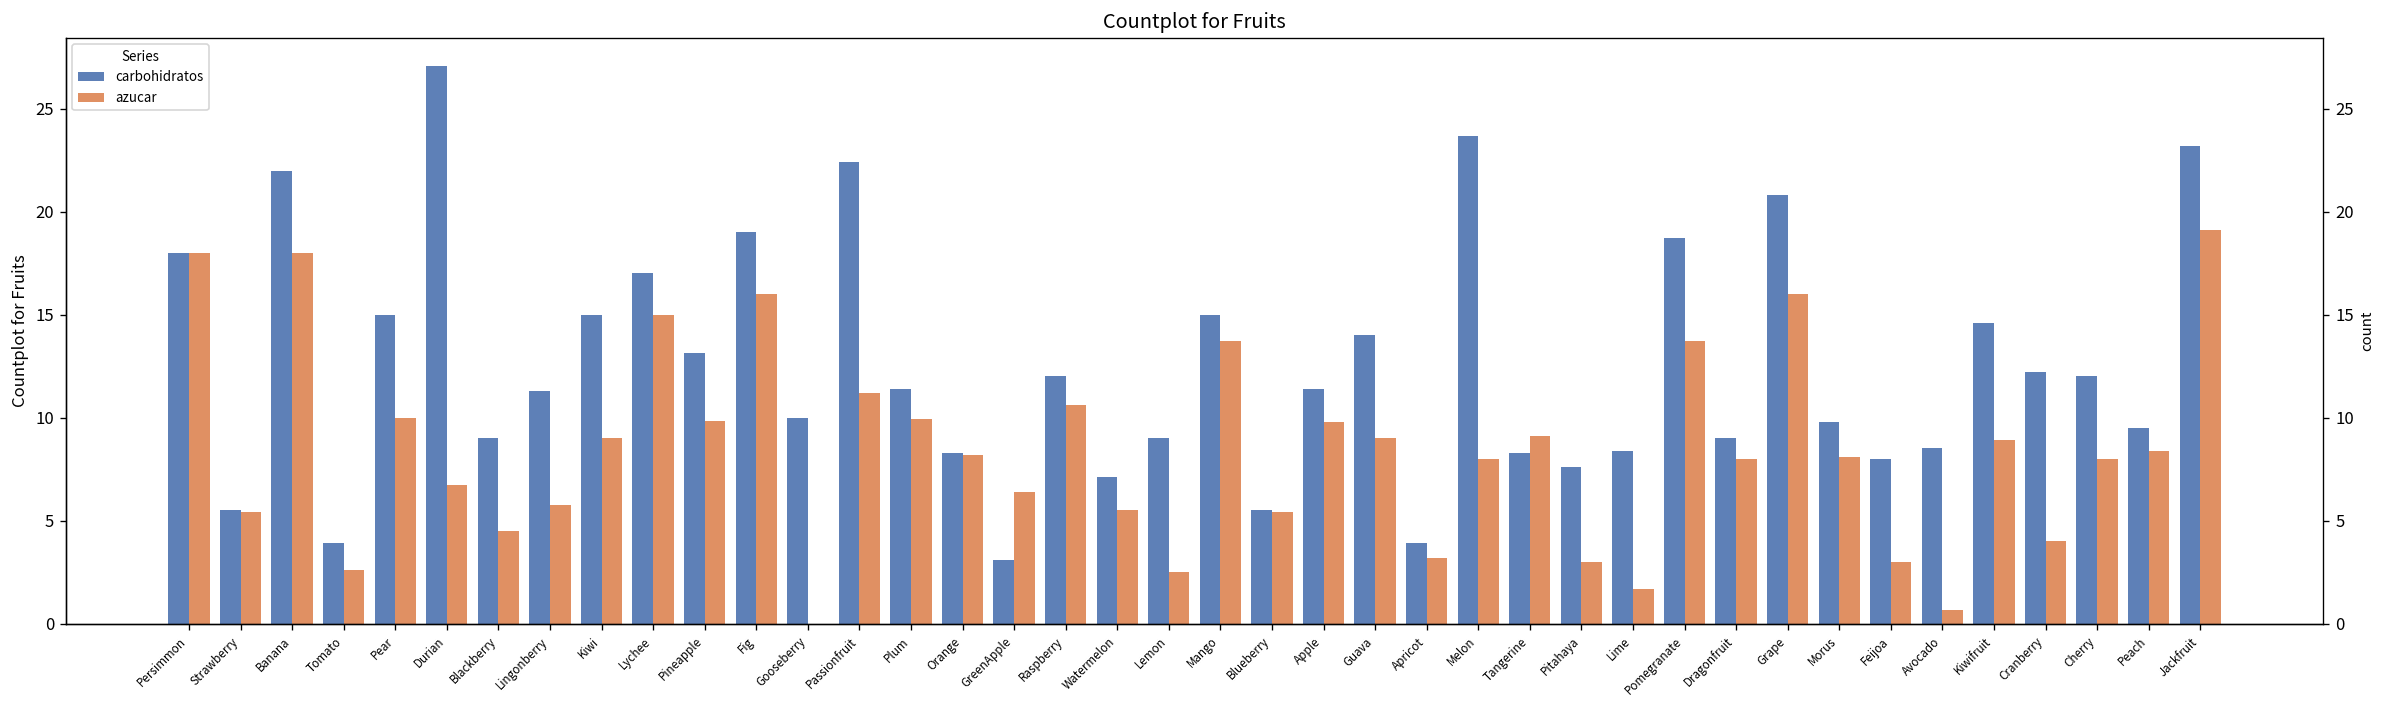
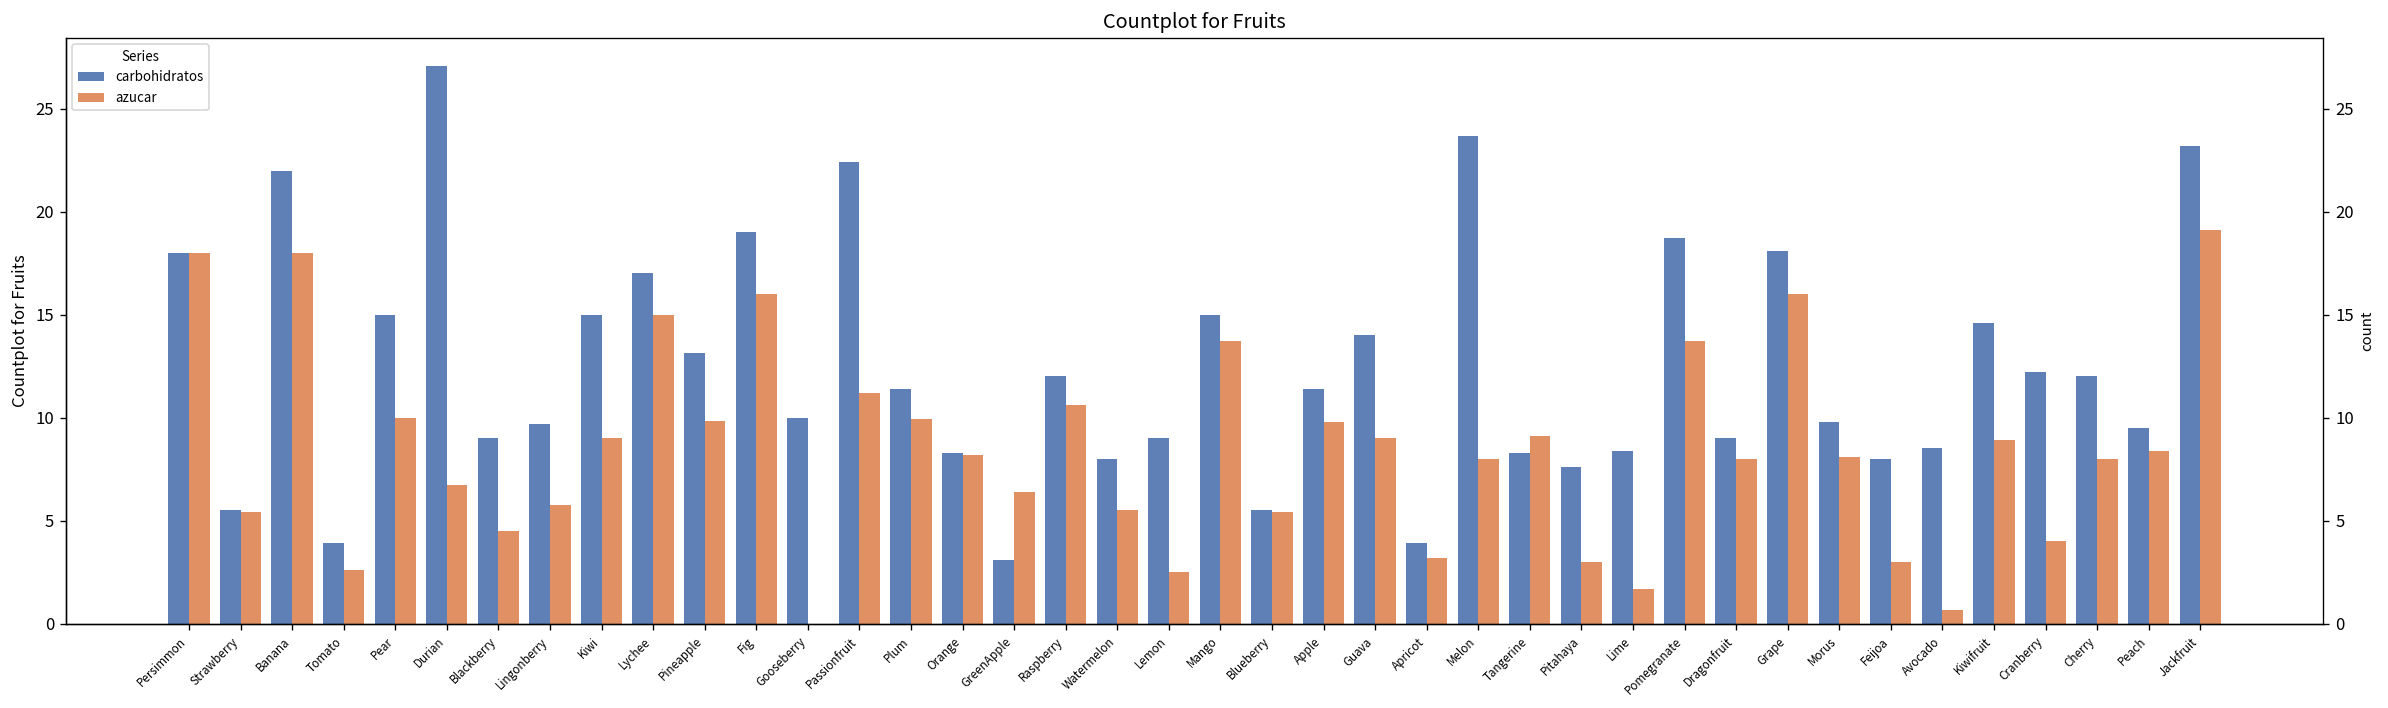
  {
    "carbohidratos": {
      "Persimmon": 18.0,
      "Strawberry": 5.5,
      "Banana": 22.0,
      "Tomato": 3.9,
      "Pear": 15.0,
      "Durian": 27.1,
      "Blackberry": 9.0,
-     "Lingonberry": 11.3,
+     "Lingonberry": 9.7,
      "Kiwi": 15.0,
      "Lychee": 17.0,
      "Pineapple": 13.1,
      "Fig": 19.0,
      "Gooseberry": 10.0,
      "Passionfruit": 22.4,
      "Plum": 11.4,
      "Orange": 8.3,
      "GreenApple": 3.1,
      "Raspberry": 12.0,
-     "Watermelon": 7.1,
+     "Watermelon": 8.0,
      "Lemon": 9.0,
      "Mango": 15.0,
      "Blueberry": 5.5,
      "Apple": 11.4,
      "Guava": 14.0,
      "Apricot": 3.9,
      "Melon": 23.7,
      "Tangerine": 8.3,
      "Pitahaya": 7.6,
      "Lime": 8.4,
      "Pomegranate": 18.7,
      "Dragonfruit": 9.0,
-     "Grape": 20.8,
+     "Grape": 18.1,
      "Morus": 9.8,
      "Feijoa": 8.0,
      "Avocado": 8.5,
      "Kiwifruit": 14.6,
      "Cranberry": 12.2,
      "Cherry": 12.0,
      "Peach": 9.5,
      "Jackfruit": 23.2
    },
    "azucar": {
      "Persimmon": 18.0,
      "Strawberry": 5.4,
      "Banana": 18.0,
      "Tomato": 2.6,
      "Pear": 10.0,
      "Durian": 6.8,
      "Blackberry": 4.5,
      "Lingonberry": 5.7,
      "Kiwi": 9.0,
      "Lychee": 15.0,
      "Pineapple": 9.9,
      "Fig": 16.0,
      "Gooseberry": 0.0,
      "Passionfruit": 11.2,
      "Plum": 9.9,
      "Orange": 8.2,
      "GreenApple": 6.4,
      "Raspberry": 10.6,
      "Watermelon": 5.5,
      "Lemon": 2.5,
      "Mango": 13.7,
      "Blueberry": 5.4,
      "Apple": 9.8,
      "Guava": 9.0,
      "Apricot": 3.2,
      "Melon": 8.0,
      "Tangerine": 9.1,
      "Pitahaya": 3.0,
      "Lime": 1.7,
      "Pomegranate": 13.7,
      "Dragonfruit": 8.0,
      "Grape": 16.0,
      "Morus": 8.1,
      "Feijoa": 3.0,
      "Avocado": 0.7,
      "Kiwifruit": 8.9,
      "Cranberry": 4.0,
      "Cherry": 8.0,
      "Peach": 8.4,
      "Jackfruit": 19.1
    }
  }
